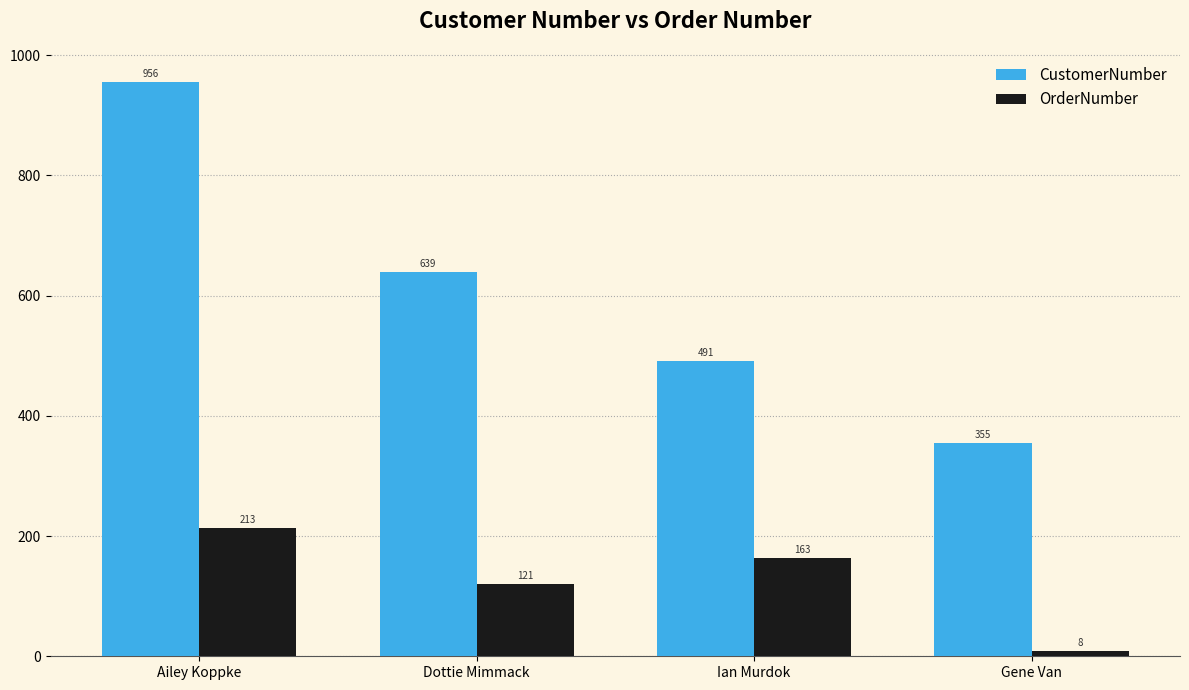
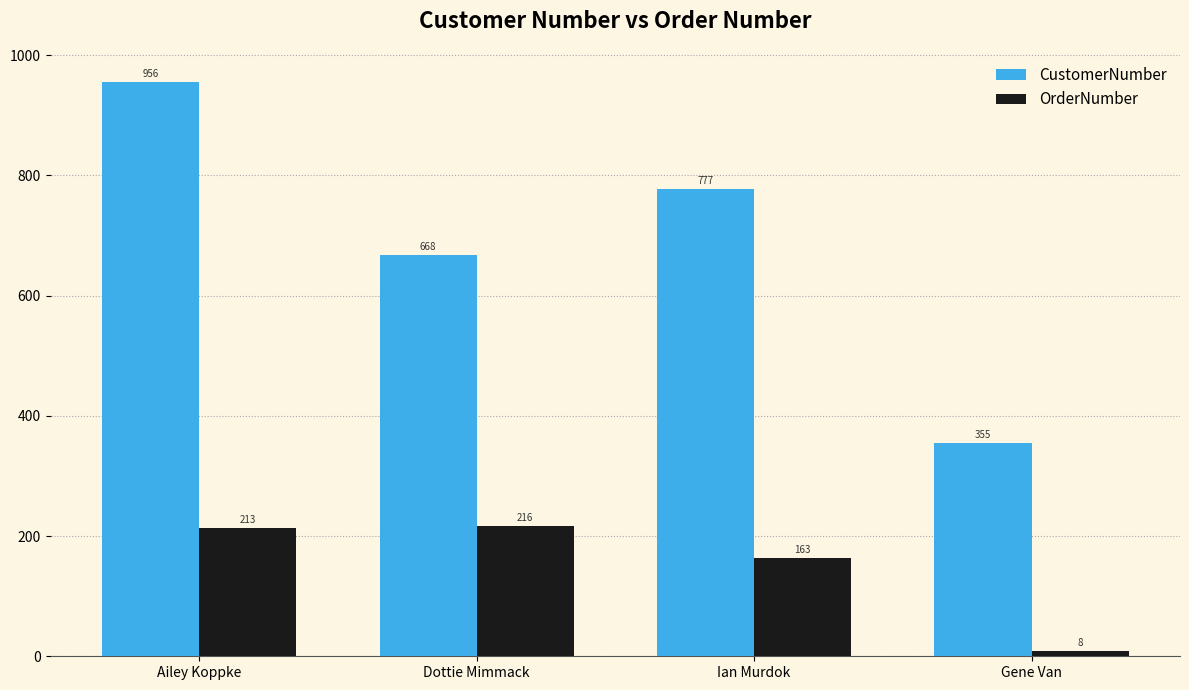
  {
    "CustomerNumber": {
      "Ailey Koppke": 956,
-     "Dottie Mimmack": 639,
-     "Ian Murdok": 491,
+     "Dottie Mimmack": 668,
+     "Ian Murdok": 777,
      "Gene Van": 355
    },
    "OrderNumber": {
      "Ailey Koppke": 213,
-     "Dottie Mimmack": 121,
+     "Dottie Mimmack": 216,
      "Ian Murdok": 163,
      "Gene Van": 8
    }
  }
